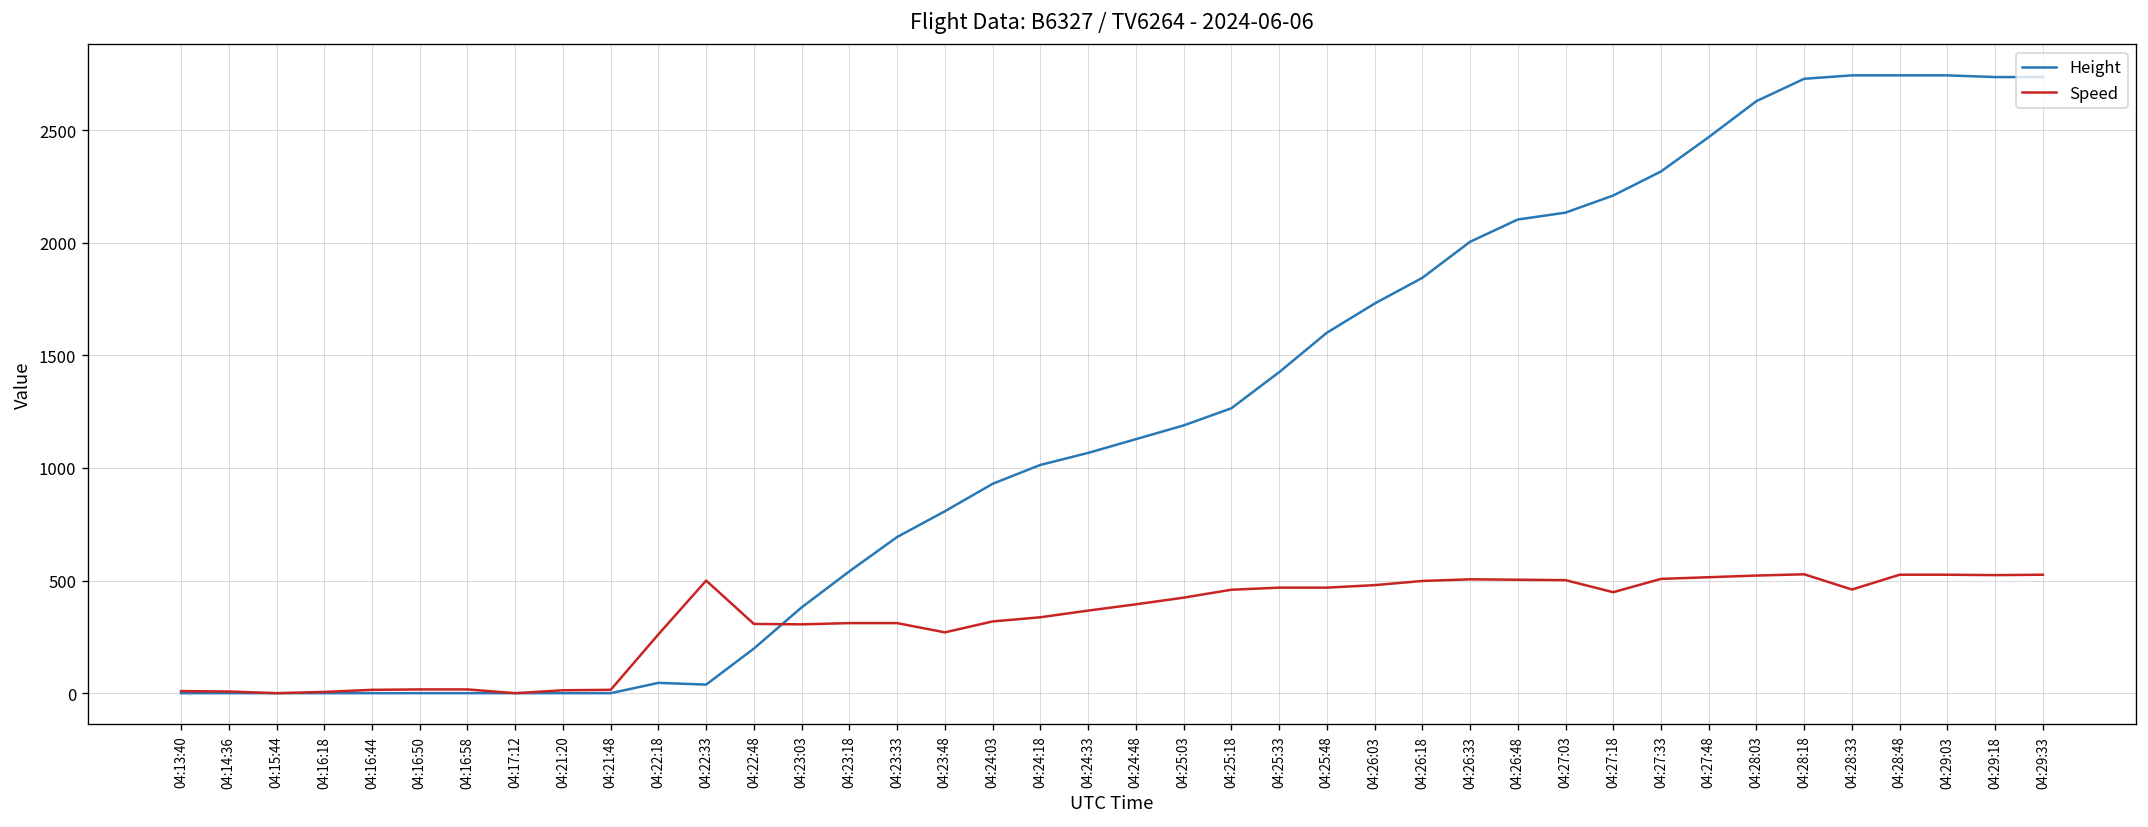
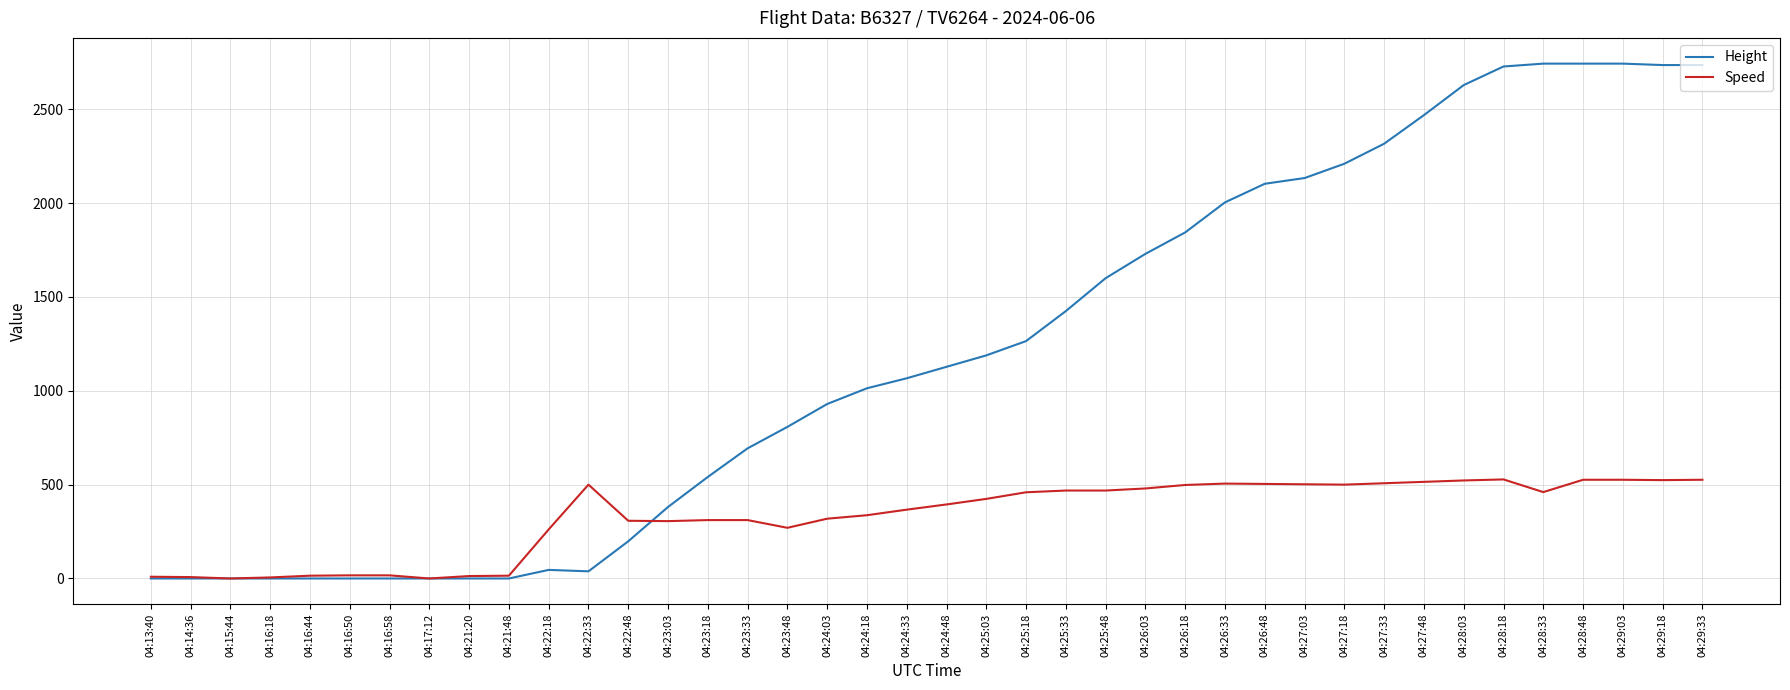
  {
    "Height": {
      "04:16:44": 0,
      "04:16:50": 0,
      "04:16:58": 0,
      "04:21:48": 0,
      "04:22:18": 50,
      "04:22:33": 40,
      "04:22:48": 200,
      "04:23:03": 380,
      "04:23:18": 540,
      "04:23:33": 690,
      "04:23:48": 810,
      "04:24:03": 930,
      "04:24:18": 1010,
      "04:24:33": 1070,
      "04:24:48": 1130,
      "04:25:03": 1190,
      "04:25:18": 1260,
      "04:25:33": 1420,
      "04:25:48": 1600,
      "04:26:03": 1730,
      "04:26:18": 1840,
      "04:26:33": 2000,
      "04:26:48": 2100,
      "04:27:03": 2130,
      "04:27:18": 2210,
      "04:27:33": 2320,
      "04:27:48": 2470,
      "04:28:03": 2630,
      "04:28:18": 2730,
      "04:28:33": 2740,
      "04:28:48": 2740,
      "04:29:03": 2740,
      "04:29:18": 2740
    },
    "Speed": {
      "04:16:44": 10,
      "04:16:50": 20,
      "04:16:58": 20,
      "04:21:48": 10,
      "04:22:18": 260,
      "04:22:33": 500,
      "04:22:48": 310,
      "04:23:03": 310,
      "04:23:18": 310,
      "04:23:33": 310,
      "04:23:48": 270,
      "04:24:03": 320,
      "04:24:18": 340,
      "04:24:33": 370,
      "04:24:48": 390,
      "04:25:03": 420,
      "04:25:18": 460,
      "04:25:33": 470,
      "04:25:48": 470,
      "04:26:03": 480,
      "04:26:18": 500,
      "04:26:33": 510,
      "04:26:48": 500,
      "04:27:03": 500,
-     "04:27:18": 450,
+     "04:27:18": 500,
      "04:27:33": 510,
      "04:27:48": 510,
      "04:28:03": 520,
      "04:28:18": 530,
      "04:28:33": 460,
      "04:28:48": 530,
      "04:29:03": 530,
      "04:29:18": 520,
      "04:29:33": 530
    }
  }
